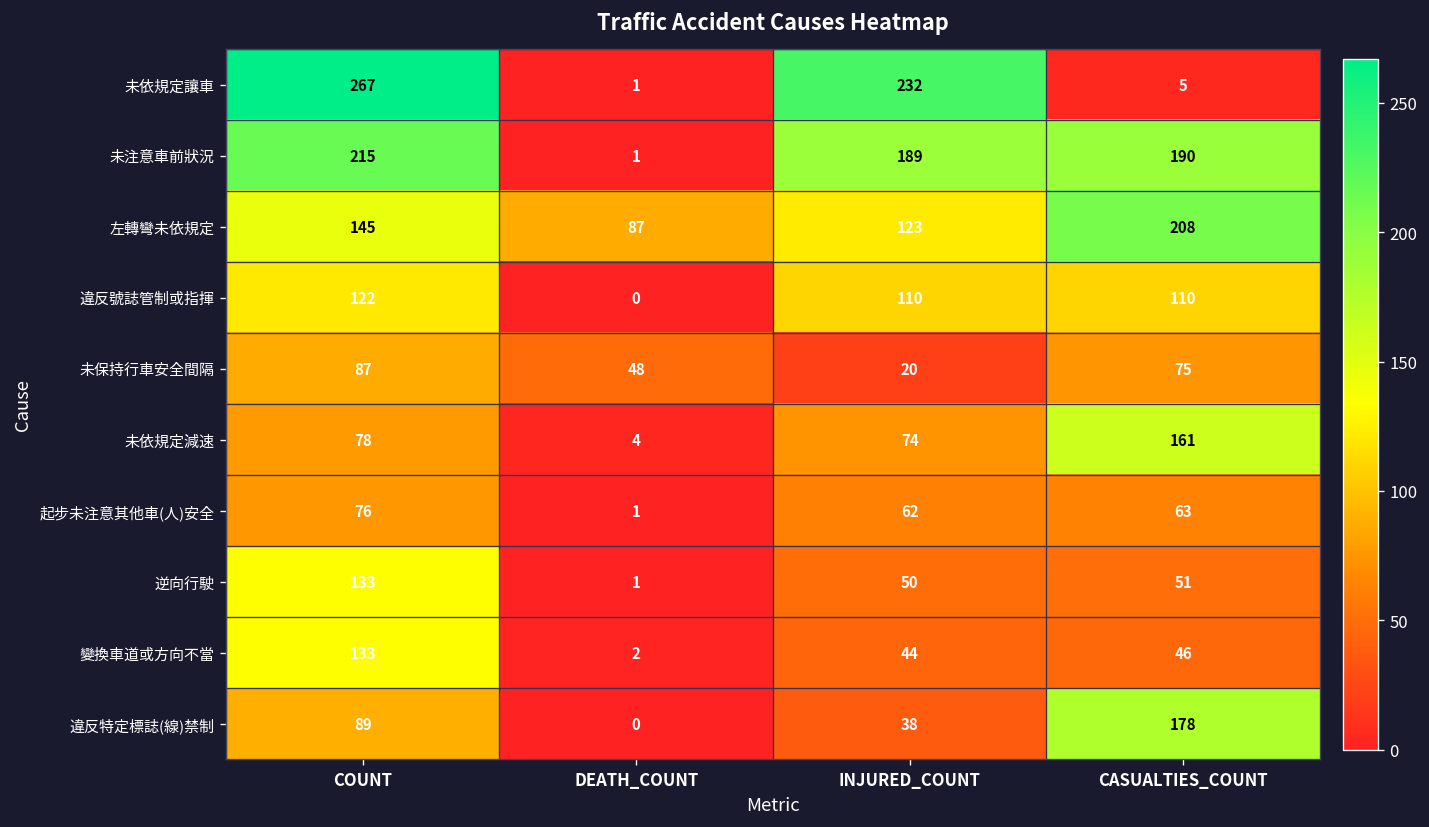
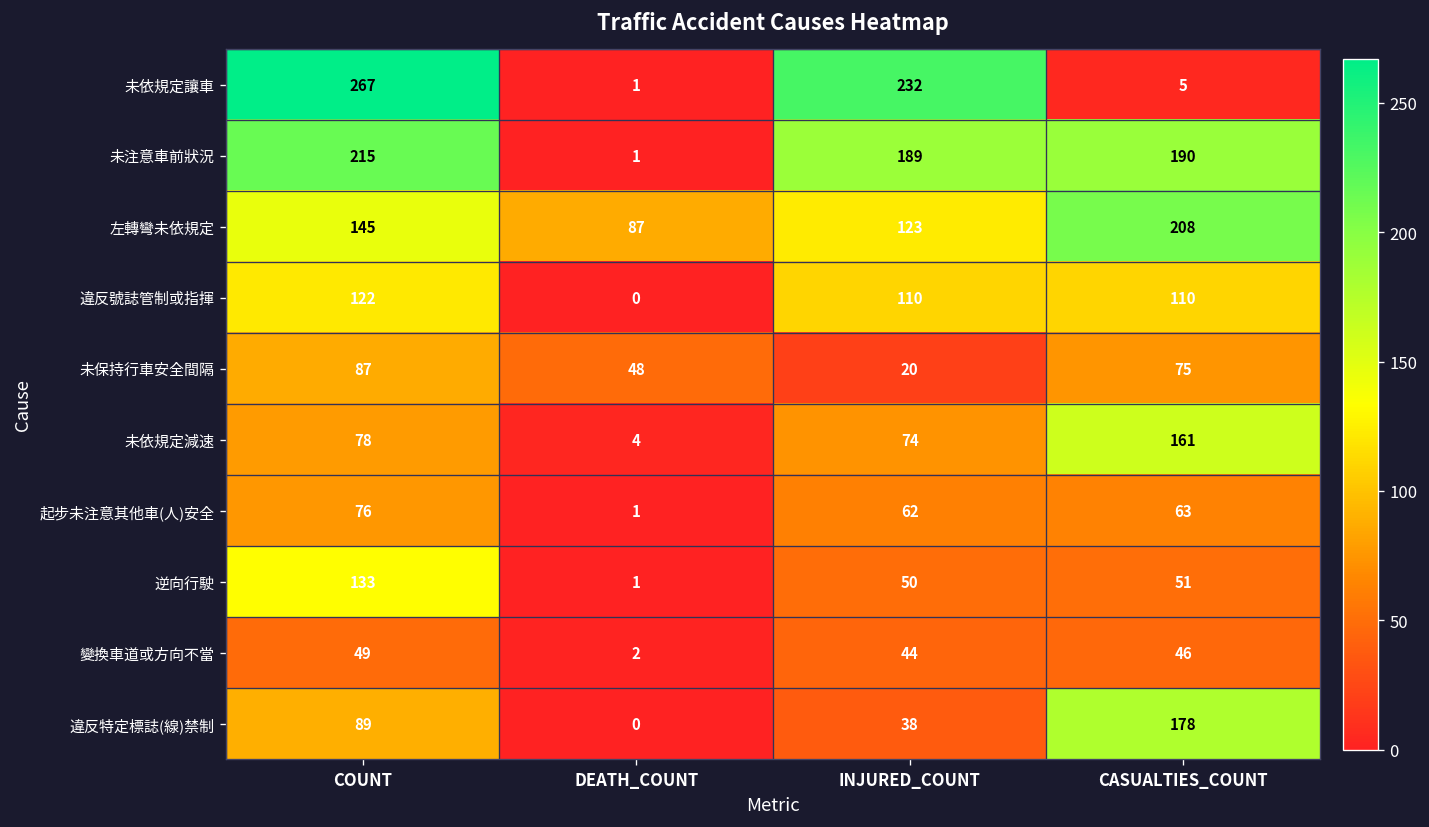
  {
    "未依規定讓車": {
      "COUNT": 267,
      "DEATH_COUNT": 1,
      "INJURED_COUNT": 232,
      "CASUALTIES_COUNT": 5
    },
    "未注意車前狀況": {
      "COUNT": 215,
      "DEATH_COUNT": 1,
      "INJURED_COUNT": 189,
      "CASUALTIES_COUNT": 190
    },
    "左轉彎未依規定": {
      "COUNT": 145,
      "DEATH_COUNT": 87,
      "INJURED_COUNT": 123,
      "CASUALTIES_COUNT": 208
    },
    "違反號誌管制或指揮": {
      "COUNT": 122,
      "DEATH_COUNT": 0,
      "INJURED_COUNT": 110,
      "CASUALTIES_COUNT": 110
    },
    "未保持行車安全間隔": {
      "COUNT": 87,
      "DEATH_COUNT": 48,
      "INJURED_COUNT": 20,
      "CASUALTIES_COUNT": 75
    },
    "未依規定減速": {
      "COUNT": 78,
      "DEATH_COUNT": 4,
      "INJURED_COUNT": 74,
      "CASUALTIES_COUNT": 161
    },
    "起步未注意其他車(人)安全": {
      "COUNT": 76,
      "DEATH_COUNT": 1,
      "INJURED_COUNT": 62,
      "CASUALTIES_COUNT": 63
    },
    "逆向行駛": {
      "COUNT": 133,
      "DEATH_COUNT": 1,
      "INJURED_COUNT": 50,
      "CASUALTIES_COUNT": 51
    },
    "變換車道或方向不當": {
-     "COUNT": 133,
+     "COUNT": 49,
      "DEATH_COUNT": 2,
      "INJURED_COUNT": 44,
      "CASUALTIES_COUNT": 46
    },
    "違反特定標誌(線)禁制": {
      "COUNT": 89,
      "DEATH_COUNT": 0,
      "INJURED_COUNT": 38,
      "CASUALTIES_COUNT": 178
    }
  }
